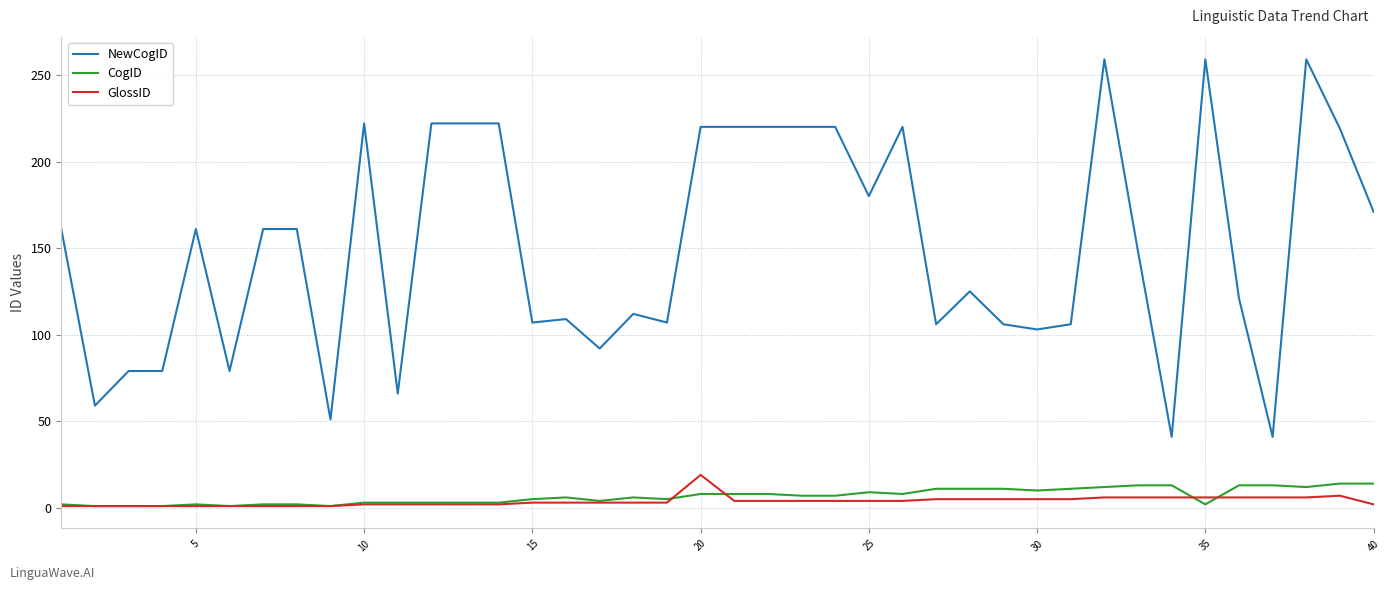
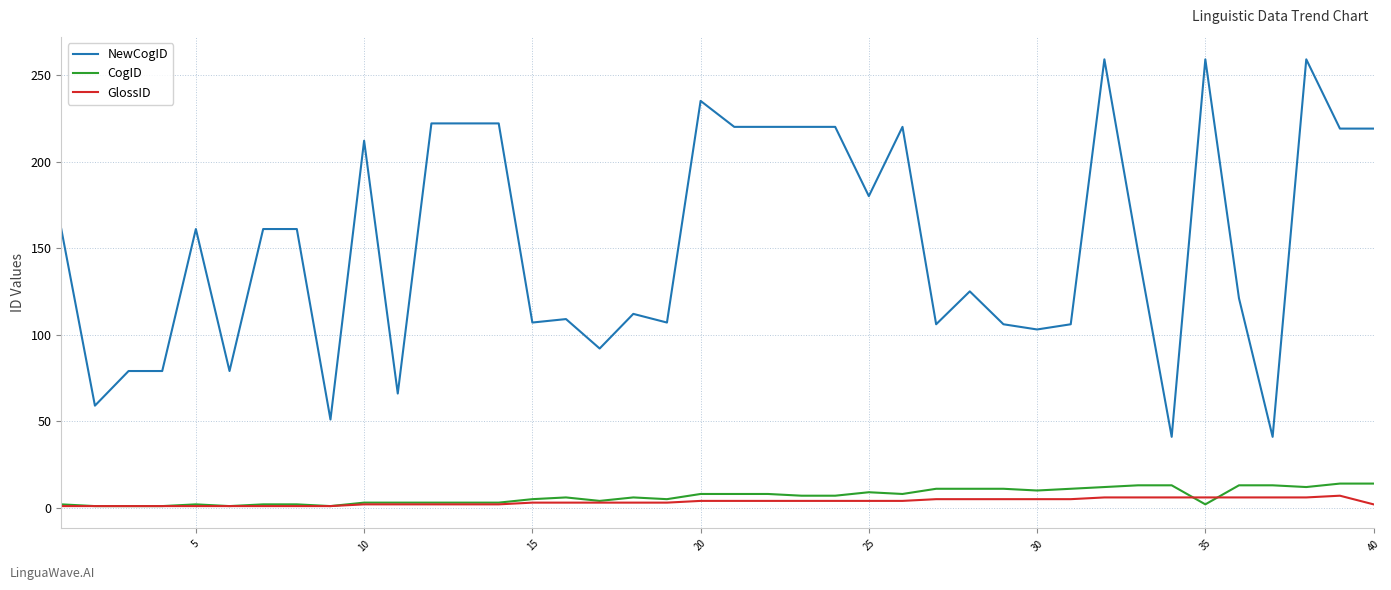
  {
    "NewCogID": {
      "5": 161,
-     "10": 222,
+     "10": 212,
      "15": 107,
-     "20": 220,
+     "20": 235,
      "25": 180,
      "30": 103,
      "35": 259,
-     "40": 171
+     "40": 219
    },
    "CogID": {
      "15": 5,
      "20": 8,
      "25": 9,
      "30": 10,
      "35": 2,
      "40": 14
    },
    "GlossID": {
      "15": 3,
-     "20": 19,
+     "20": 4,
      "25": 4,
      "30": 5,
      "35": 6,
      "40": 2
    }
  }
